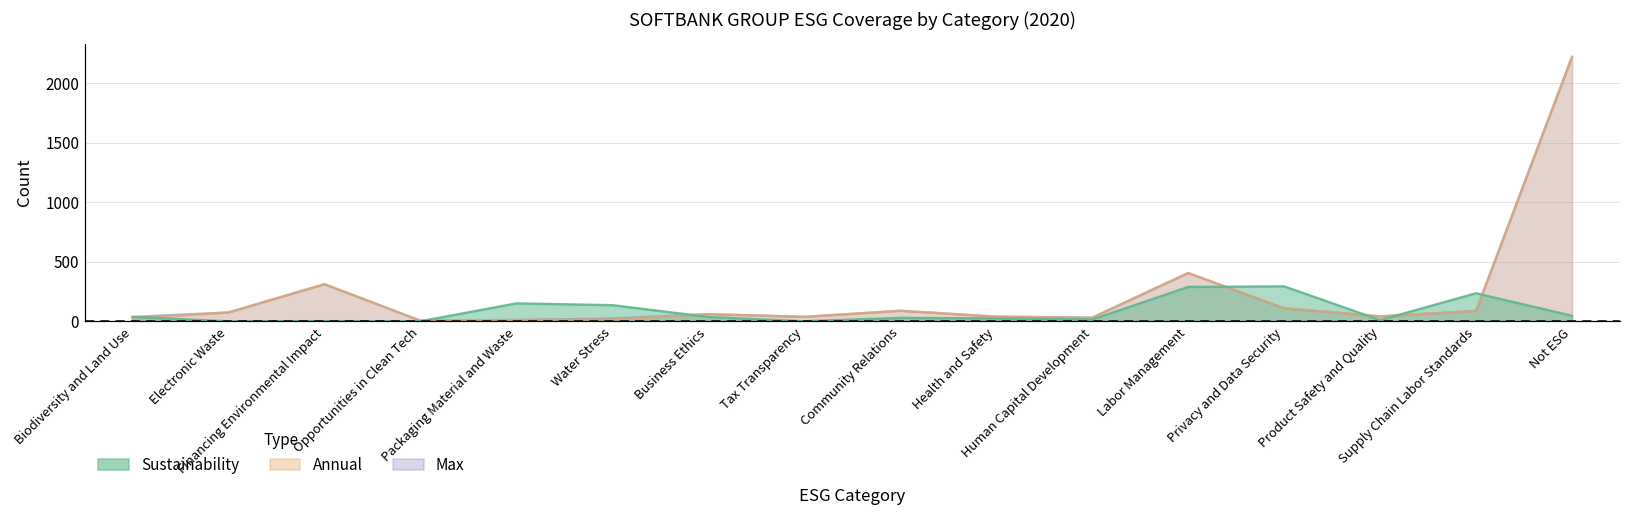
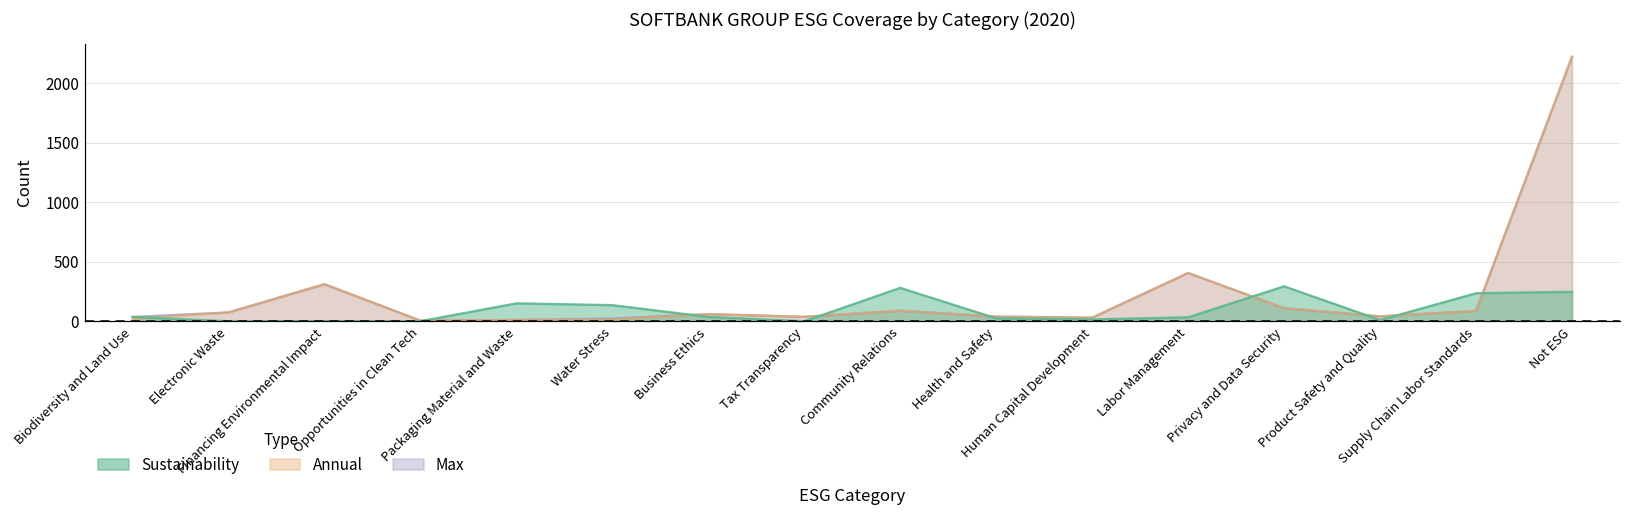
  {
    "Sustainability": {
      "Electronic Waste": 0,
      "Financing Environmental Impact": 0,
      "Packaging Material and Waste": 150,
      "Water Stress": 140,
      "Business Ethics": 40,
      "Tax Transparency": 0,
-     "Community Relations": 30,
-     "Labor Management": 290,
+     "Community Relations": 280,
+     "Labor Management": 30,
      "Privacy and Data Security": 290,
      "Product Safety and Quality": 10,
      "Supply Chain Labor Standards": 240,
-     "Not ESG": 50
+     "Not ESG": 250
    }
  }
